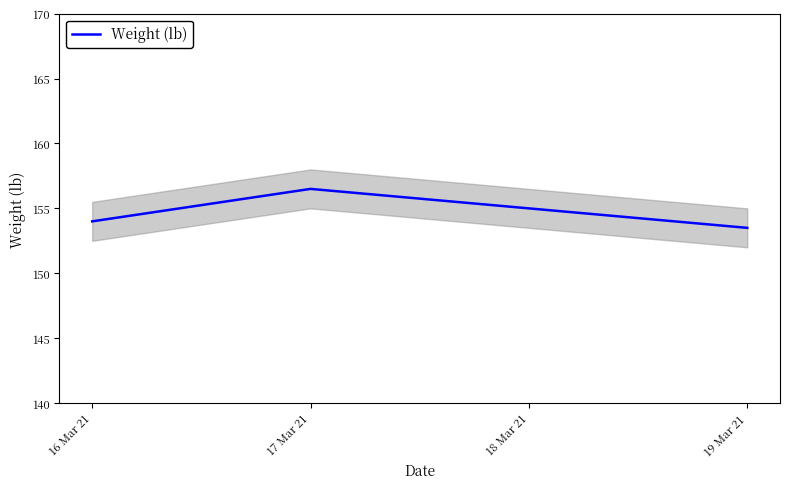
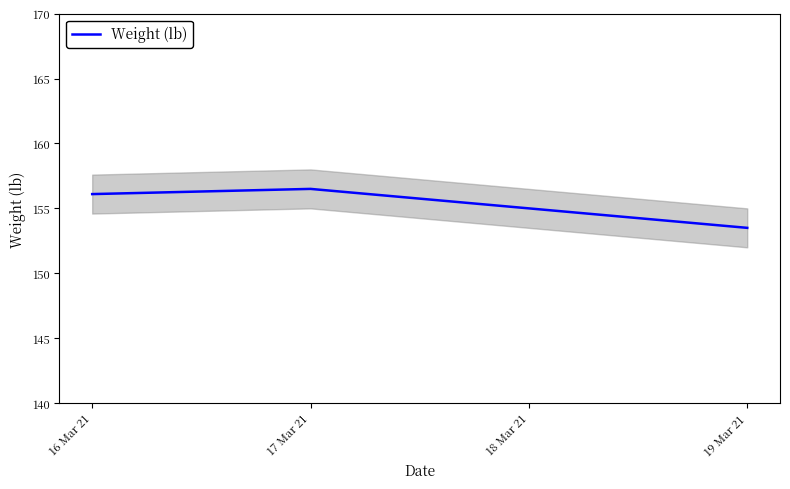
  {
    "Weight (lb)": {
-     "16 Mar 21": 154.0,
+     "16 Mar 21": 156.1,
      "17 Mar 21": 156.5,
      "19 Mar 21": 153.5
    }
  }
